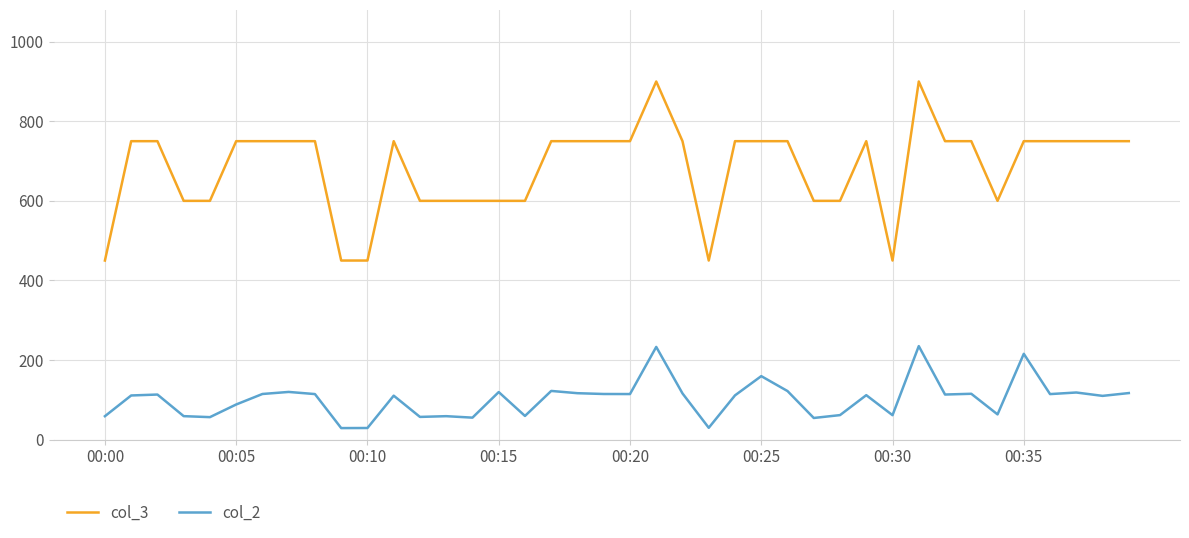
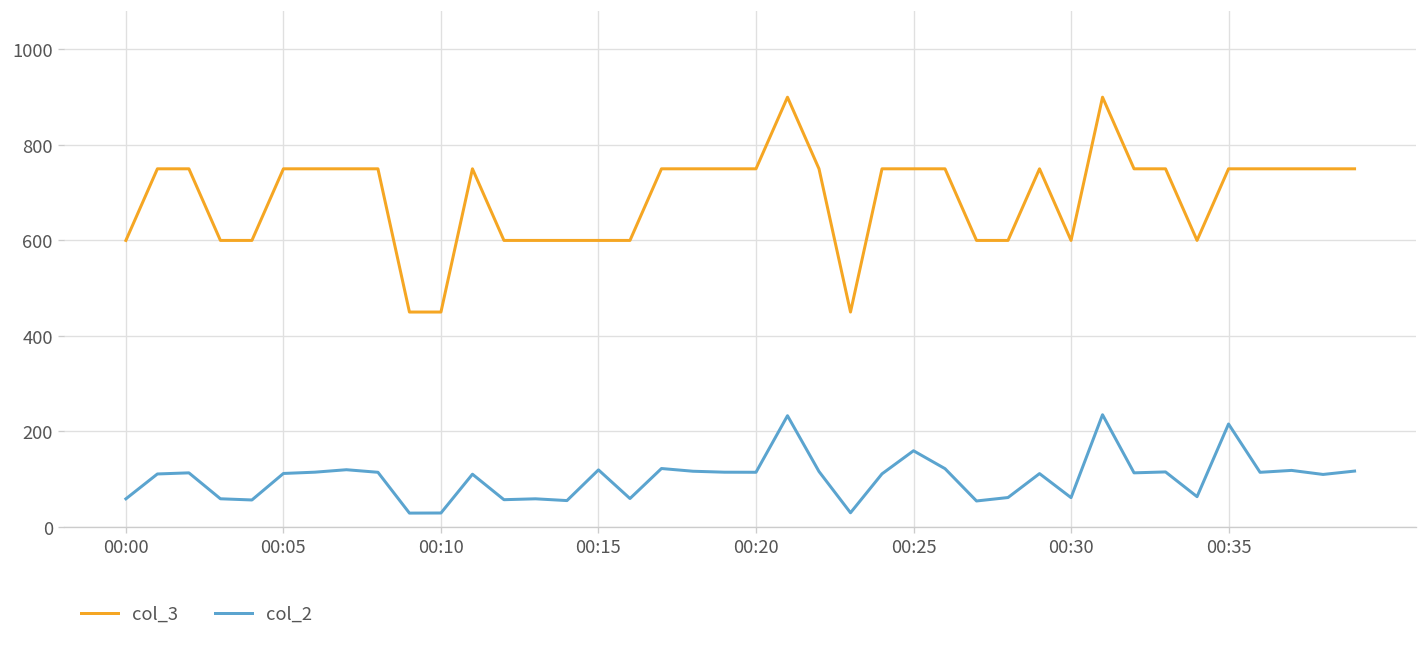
  {
    "col_3": {
-     "00:00": 450,
+     "00:00": 600,
      "00:05": 750,
      "00:10": 450,
      "00:15": 600,
      "00:20": 750,
      "00:25": 750,
-     "00:30": 450,
+     "00:30": 600,
      "00:35": 750
    },
    "col_2": {
      "00:00": 60,
-     "00:05": 90,
+     "00:05": 110,
      "00:10": 30,
      "00:15": 120,
      "00:20": 110,
      "00:25": 160,
      "00:30": 60,
      "00:35": 220
    }
  }
